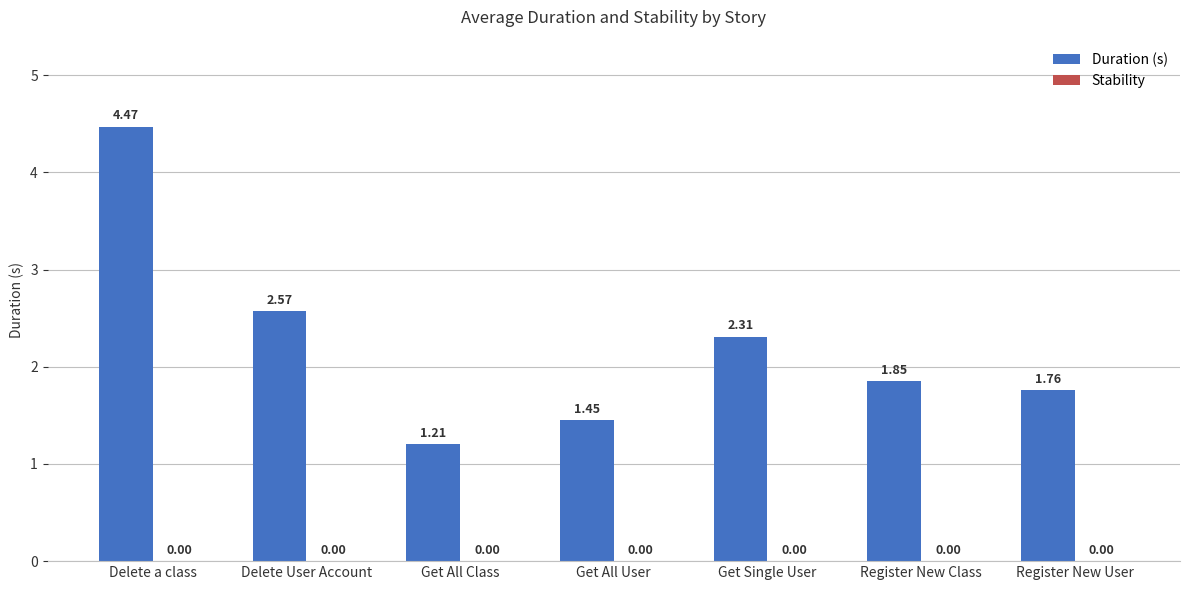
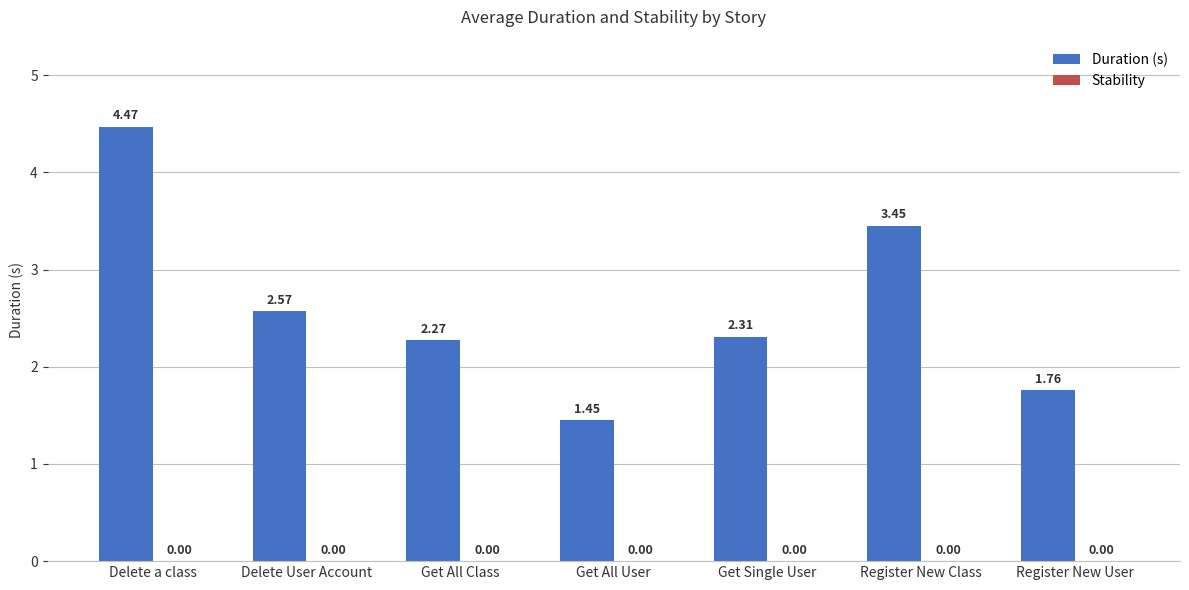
  {
    "Duration (s)": {
      "Delete a class": 4.47,
      "Delete User Account": 2.57,
-     "Get All Class": 1.21,
+     "Get All Class": 2.27,
      "Get All User": 1.45,
      "Get Single User": 2.31,
-     "Register New Class": 1.85,
+     "Register New Class": 3.45,
      "Register New User": 1.76
    },
    "Stability": {
      "Delete a class": 0.00,
      "Delete User Account": 0.00,
      "Get All Class": 0.00,
      "Get All User": 0.00,
      "Get Single User": 0.00,
      "Register New Class": 0.00,
      "Register New User": 0.00
    }
  }
